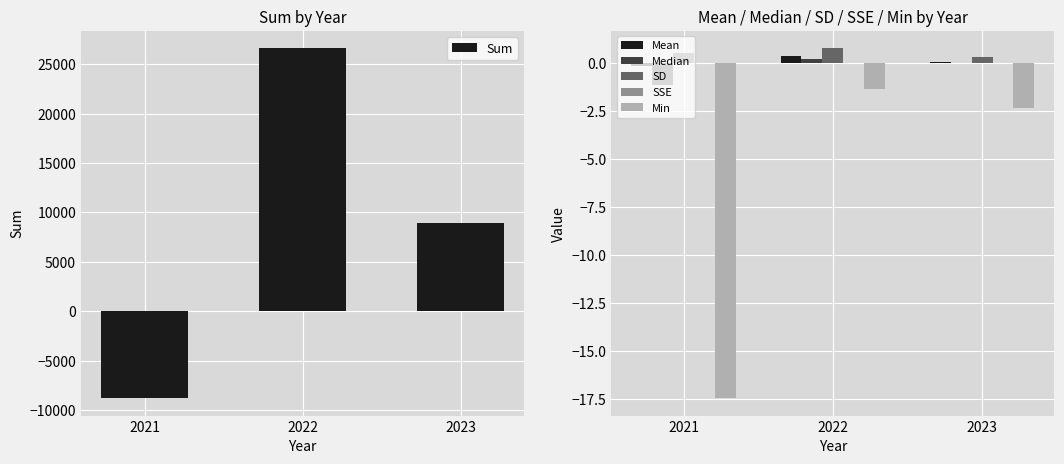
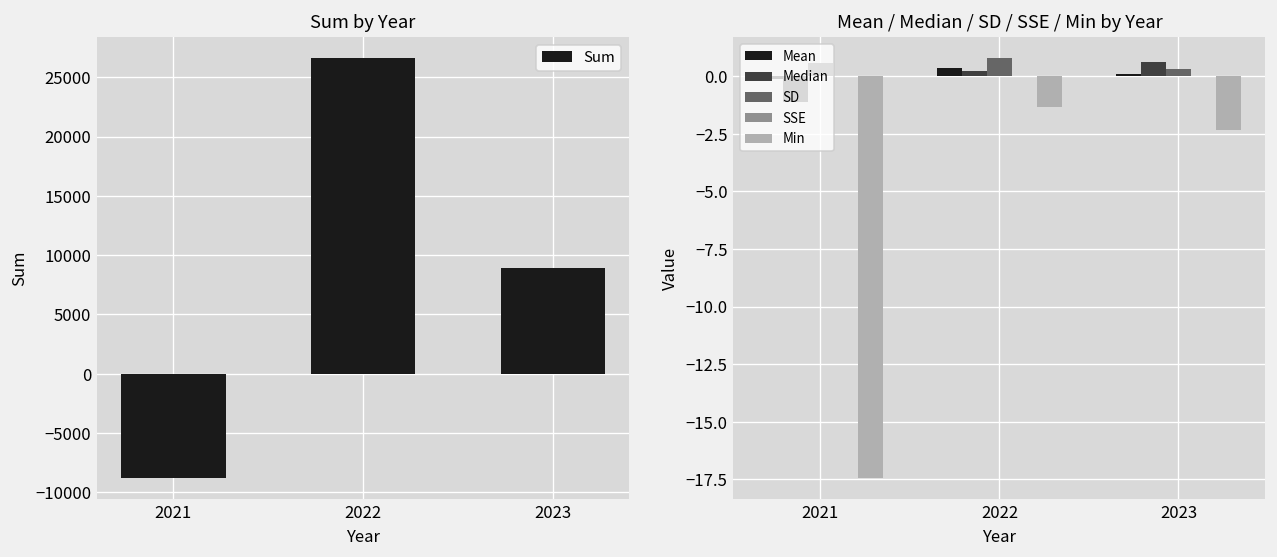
  {
    "Sum by Year": {
      "2021": -9000,
      "2022": 27000,
      "2023": 9000
    },
    "Mean / Median / SD / SSE / Min by Year": {
      "Mean": {
        "2022": 0.4
      },
      "Median": {
        "2022": 0.2,
-       "2023": 0.0
+       "2023": 0.6
      },
      "SD": {
        "2022": 0.8,
        "2023": 0.3
      }
    }
  }
